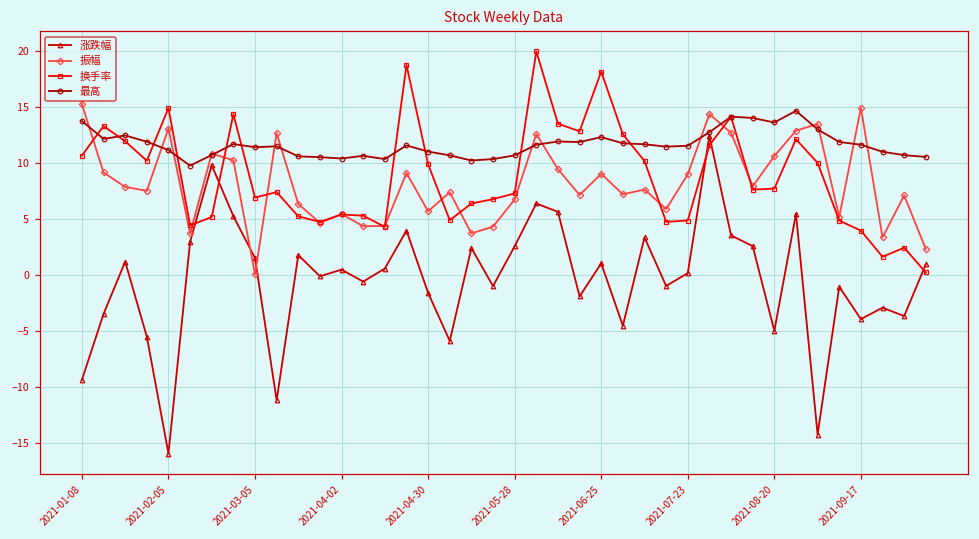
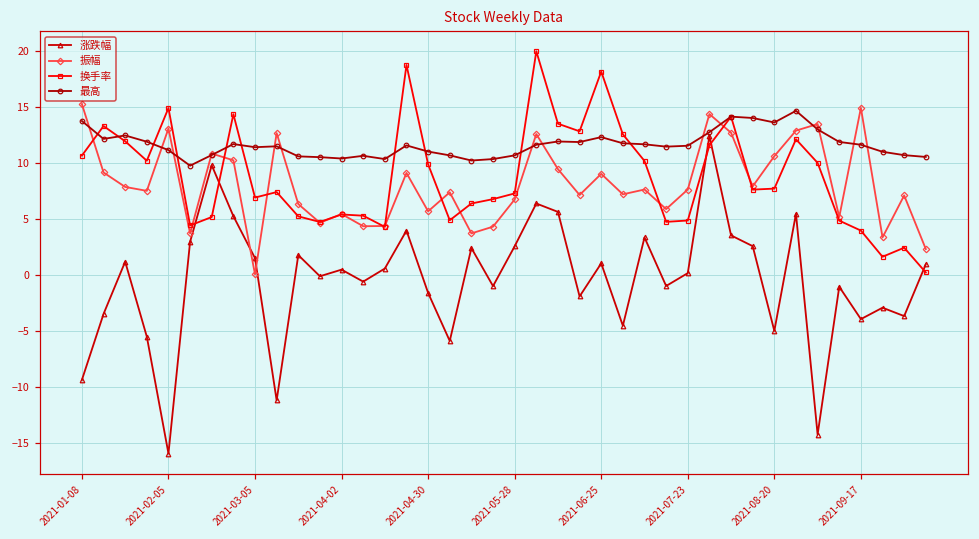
  {
    "振幅": {
      "2021-02-05": 13.1,
      "2021-03-05": 0.1,
      "2021-04-30": 5.7,
      "2021-05-28": 6.8,
      "2021-06-25": 9.1,
-     "2021-07-23": 9.0,
+     "2021-07-23": 7.7,
      "2021-08-20": 10.6,
      "2021-09-17": 14.9
    }
  }
